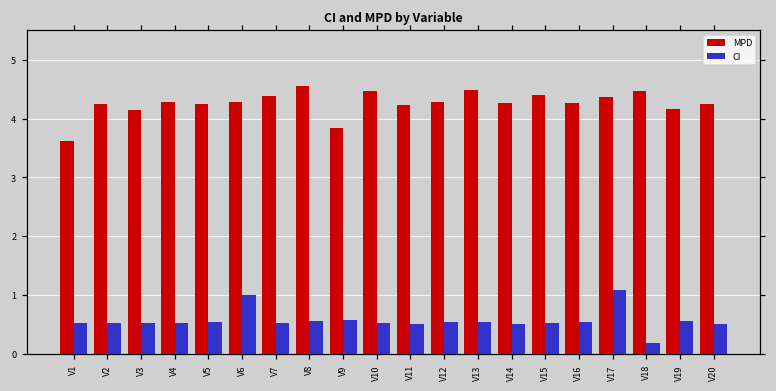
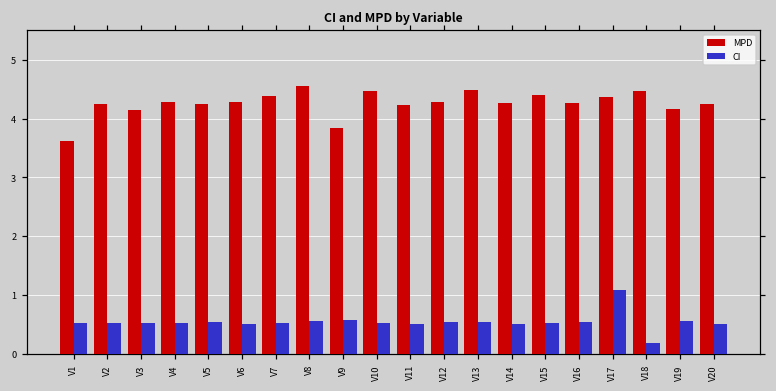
  {
    "MPD": {
      "V1": 3.6,
      "V2": 4.2,
      "V3": 4.1,
      "V4": 4.3,
      "V5": 4.3,
      "V6": 4.3,
      "V7": 4.4,
      "V8": 4.6,
      "V9": 3.8,
      "V10": 4.5,
      "V11": 4.2,
      "V12": 4.3,
      "V13": 4.5,
      "V14": 4.3,
      "V15": 4.4,
      "V16": 4.3,
      "V17": 4.4,
      "V18": 4.5,
      "V19": 4.2,
      "V20": 4.2
    },
    "CI": {
      "V1": 0.5,
      "V2": 0.5,
      "V3": 0.5,
      "V4": 0.5,
      "V5": 0.5,
-     "V6": 1.0,
+     "V6": 0.5,
      "V7": 0.5,
      "V8": 0.6,
      "V9": 0.6,
      "V10": 0.5,
      "V11": 0.5,
      "V12": 0.5,
      "V13": 0.5,
      "V14": 0.5,
      "V15": 0.5,
      "V16": 0.5,
      "V17": 1.1,
      "V18": 0.2,
      "V19": 0.6,
      "V20": 0.5
    }
  }
